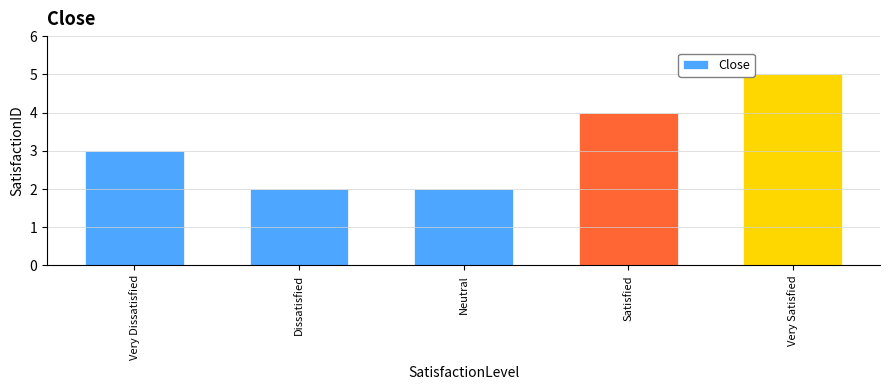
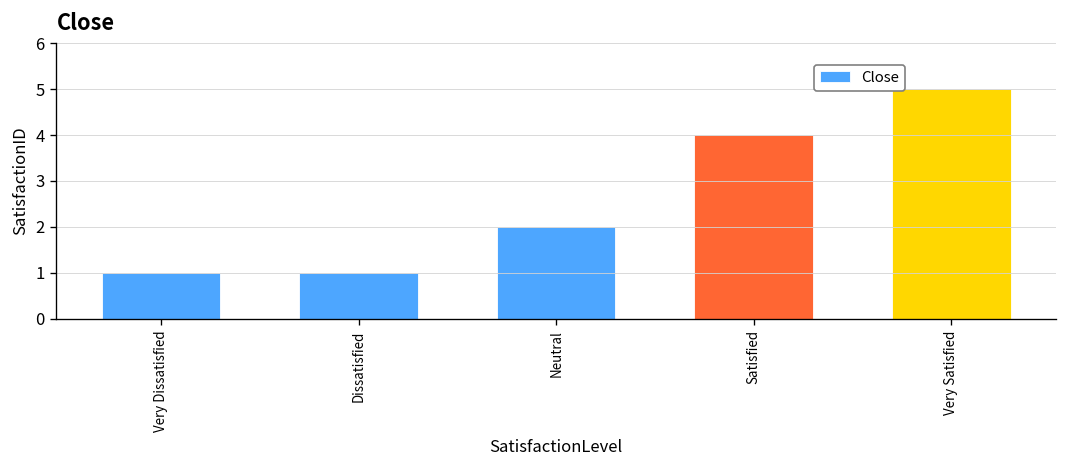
  {
-   "Very Dissatisfied": 3,
-   "Dissatisfied": 2,
+   "Very Dissatisfied": 1,
+   "Dissatisfied": 1,
    "Neutral": 2,
    "Satisfied": 4,
    "Very Satisfied": 5
  }
